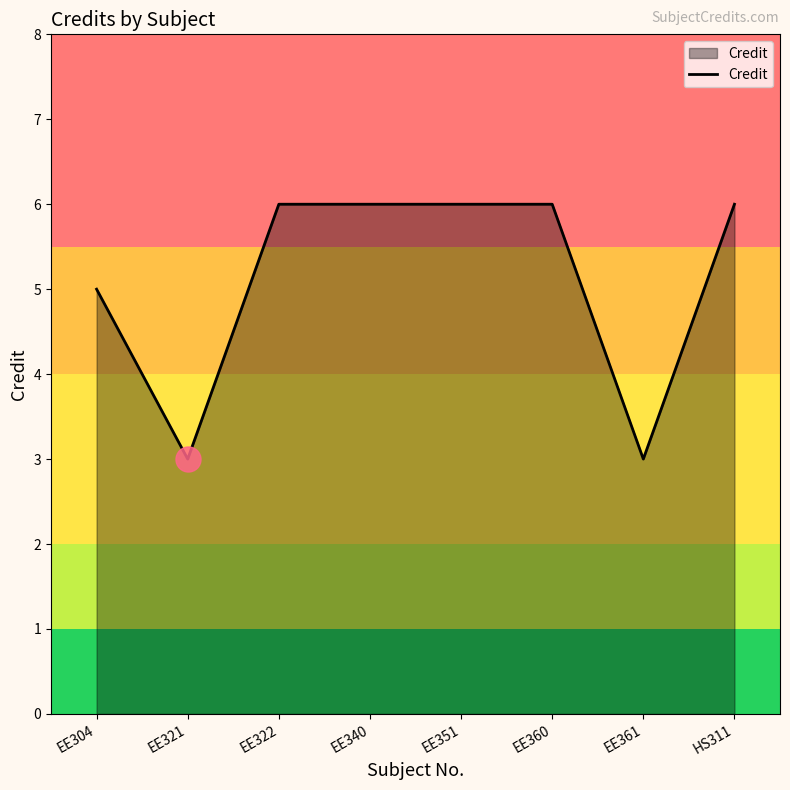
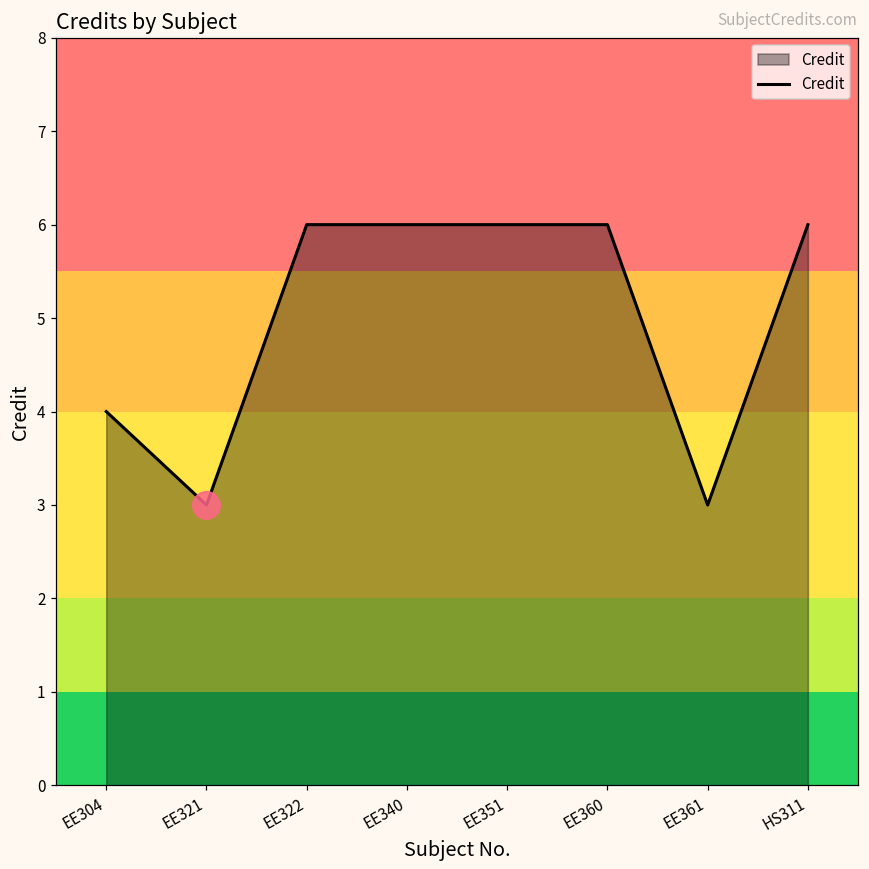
  {
    "Credit": {
-     "EE304": 5,
+     "EE304": 4,
      "EE322": 6,
      "EE340": 6,
      "EE351": 6,
      "EE360": 6,
      "EE361": 3,
      "HS311": 6
    }
  }
